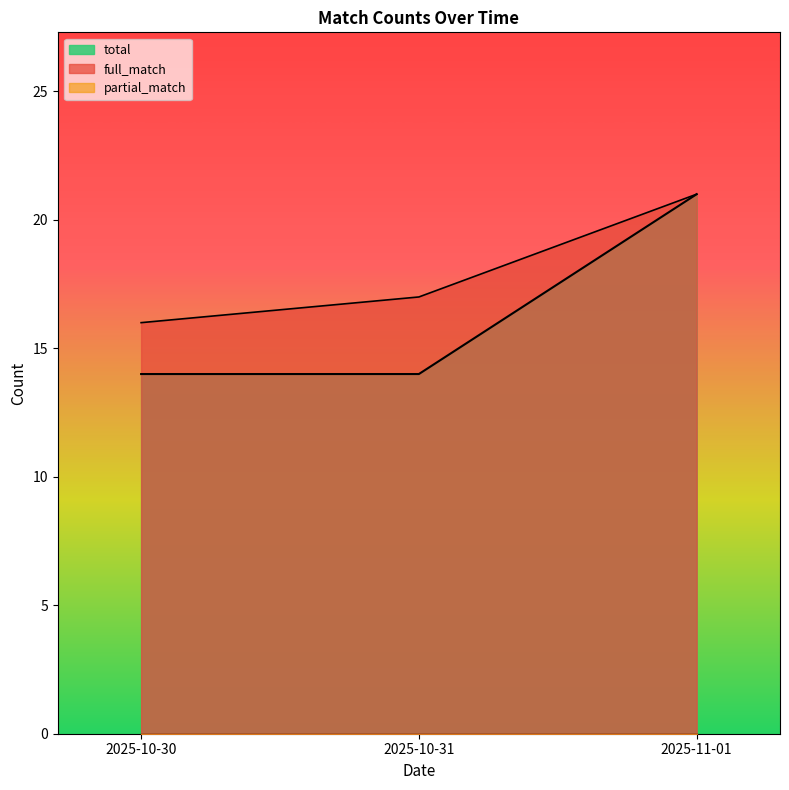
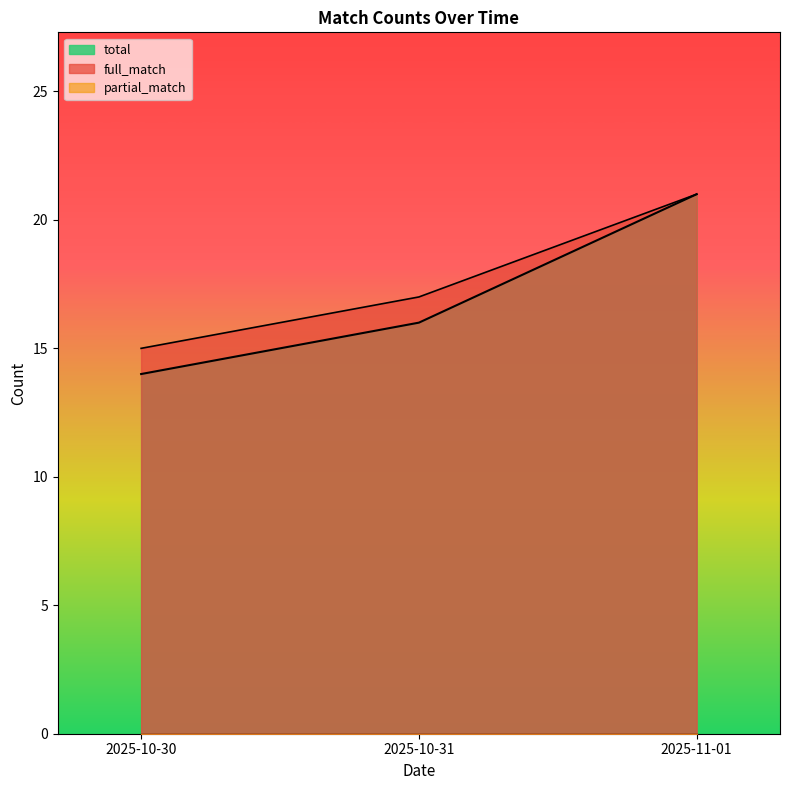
  {
    "total": {
      "2025-10-30": 14,
-     "2025-10-31": 14
+     "2025-10-31": 16
    },
    "full_match": {
-     "2025-10-30": 16,
+     "2025-10-30": 15,
      "2025-10-31": 17
    },
    "partial_match": {
      "2025-10-30": 0,
      "2025-10-31": 0,
      "2025-11-01": 0
    }
  }
